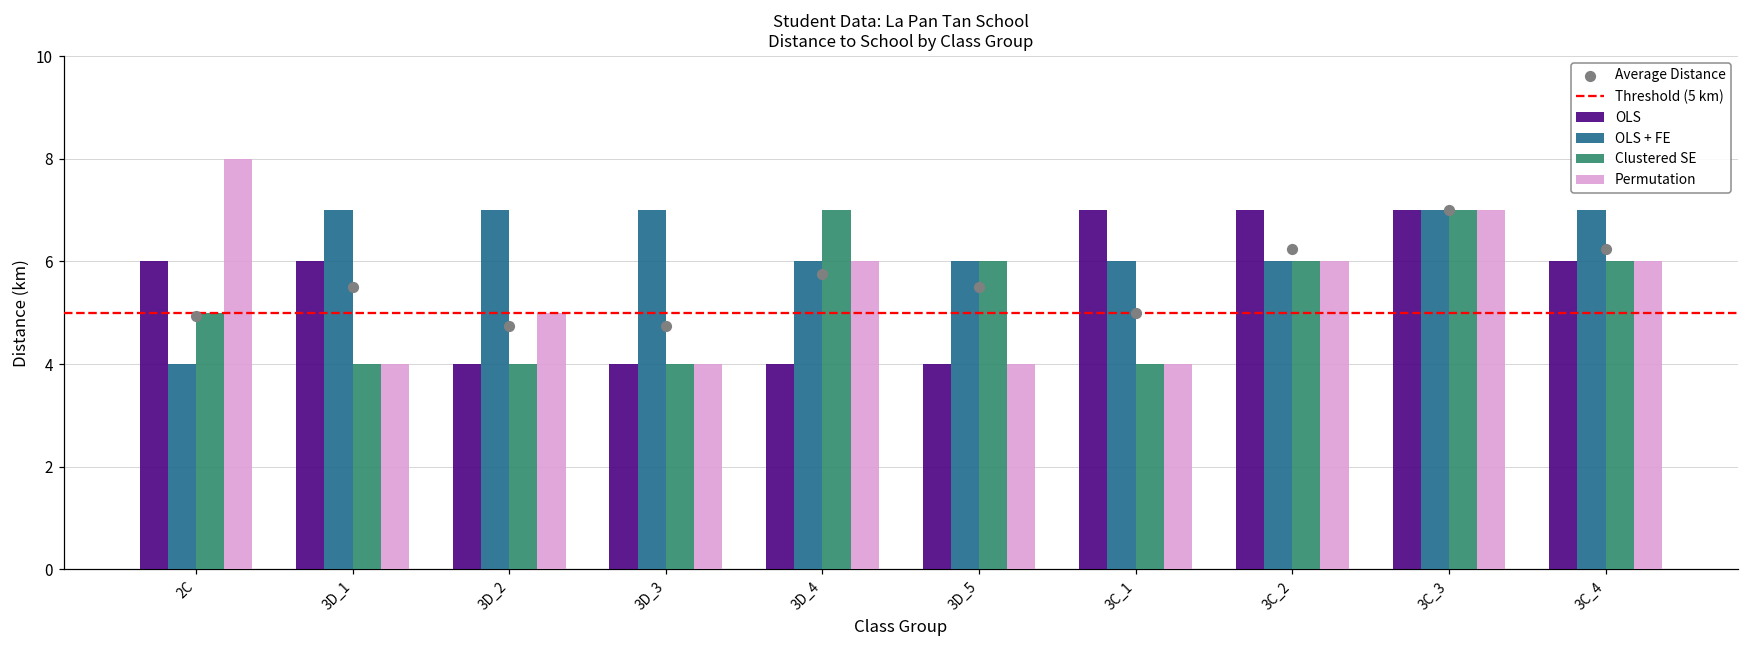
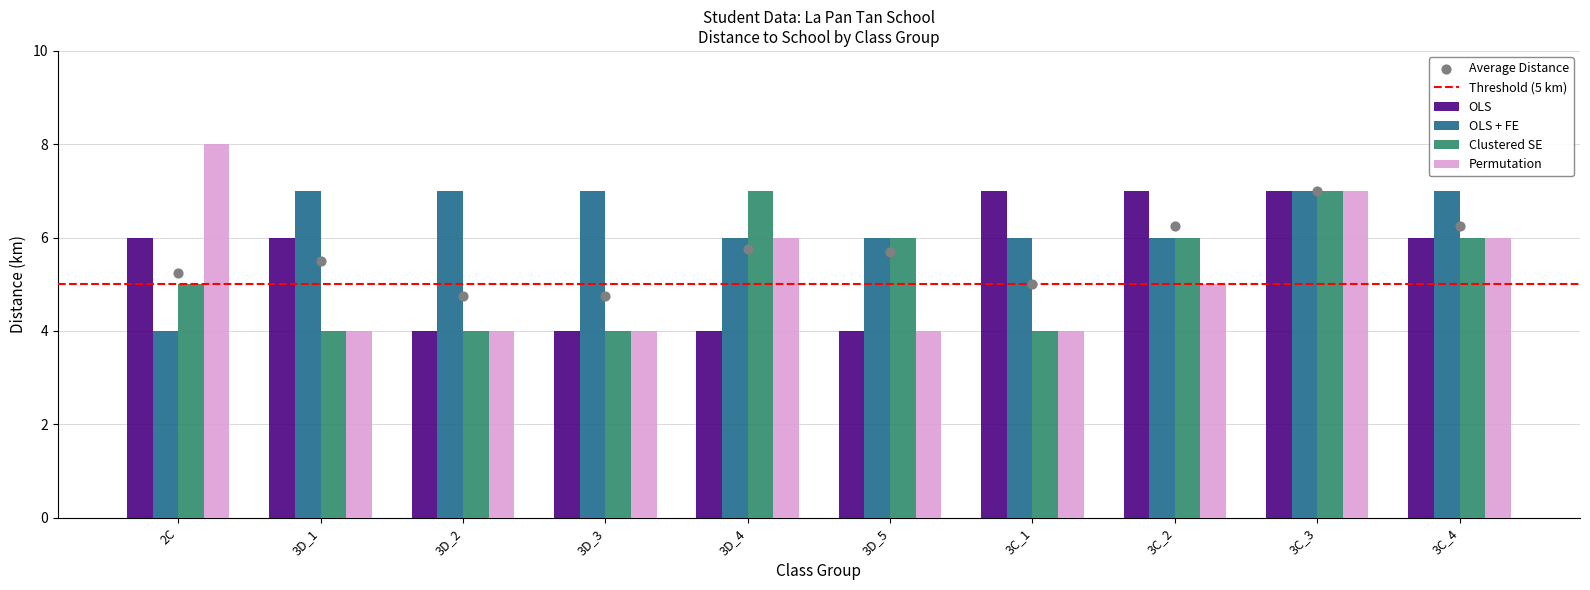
  {
    "OLS": {
      "2C": 6.0,
      "3D_1": 6.0,
      "3D_2": 4.0,
      "3D_3": 4.0,
      "3D_4": 4.0,
      "3D_5": 4.0,
      "3C_1": 7.0,
      "3C_2": 7.0,
      "3C_3": 7.0,
      "3C_4": 6.0
    },
    "Average Distance": {
-     "2C": 4.9,
-     "3D_5": 5.5
+     "2C": 5.3,
+     "3D_5": 5.7
    },
    "Permutation": {
      "2C": 8,
      "3D_1": 4,
-     "3D_2": 5,
+     "3D_2": 4,
      "3D_3": 4,
      "3D_4": 6,
      "3D_5": 4,
      "3C_1": 4,
-     "3C_2": 6,
+     "3C_2": 5,
      "3C_3": 7,
      "3C_4": 6
    }
  }
